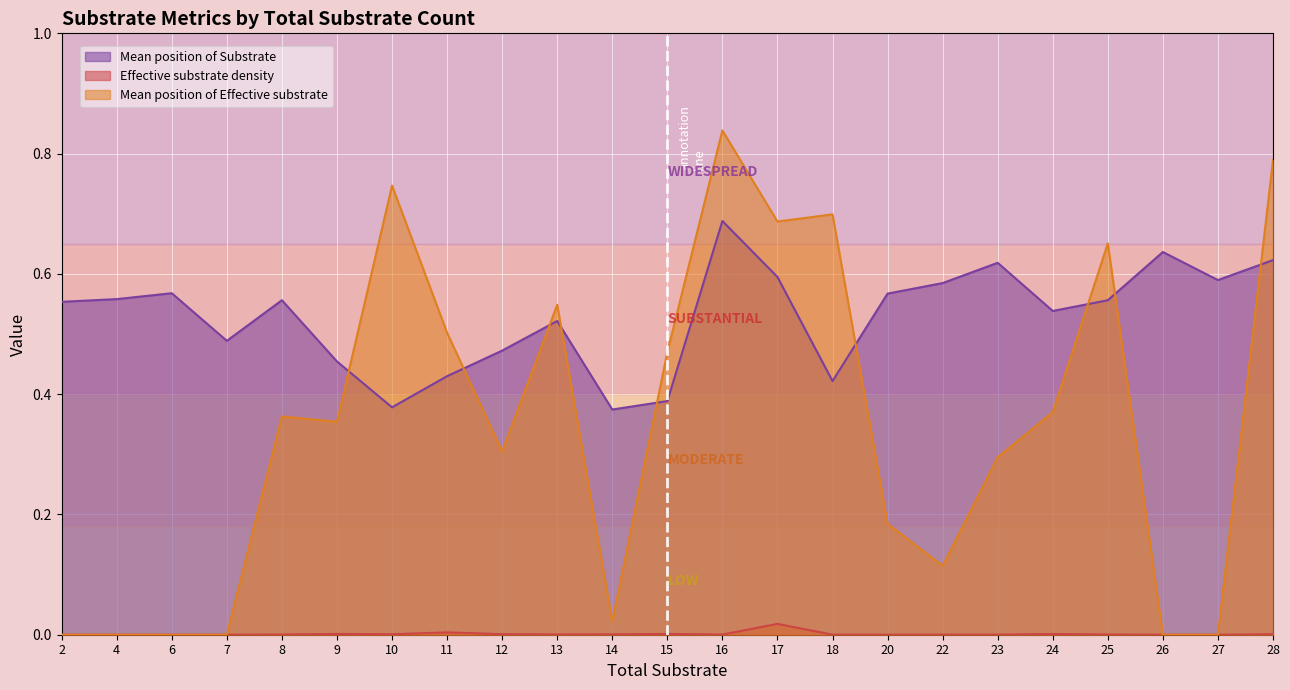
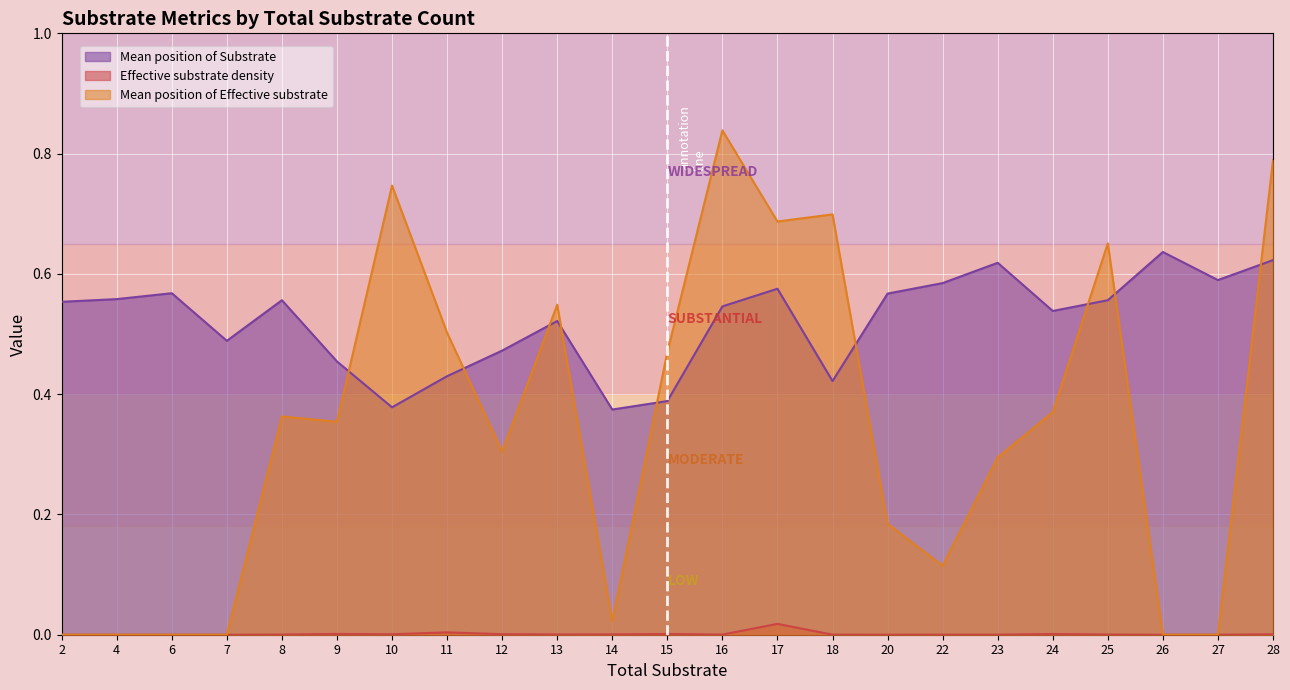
  {
    "Mean position of Substrate": {
      "2": 0.55,
      "4": 0.56,
      "6": 0.57,
      "7": 0.49,
      "8": 0.56,
      "9": 0.45,
      "10": 0.38,
      "11": 0.43,
      "12": 0.47,
      "13": 0.52,
      "14": 0.37,
      "15": 0.39,
-     "16": 0.69,
-     "17": 0.59,
+     "16": 0.55,
+     "17": 0.58,
      "18": 0.42,
      "20": 0.57,
      "22": 0.58,
      "23": 0.62,
      "24": 0.54,
      "25": 0.56,
      "26": 0.64,
      "27": 0.59,
      "28": 0.62
    },
    "Effective substrate density": {
      "8": 0.00,
      "9": 0.00,
      "10": 0.00,
      "11": 0.00,
      "12": 0.00,
      "13": 0.00,
      "14": 0.00,
      "15": 0.00,
      "16": 0.00,
      "17": 0.02,
      "18": 0.00,
      "20": 0.00,
      "22": 0.00,
      "23": 0.00,
      "24": 0.00,
      "25": 0.00,
      "28": 0.00
    },
    "Mean position of Effective substrate": {
      "8": 0.36,
      "9": 0.35,
      "10": 0.75,
      "11": 0.50,
      "12": 0.30,
      "13": 0.55,
      "14": 0.02,
      "15": 0.47,
      "16": 0.84,
      "17": 0.69,
      "18": 0.70,
      "20": 0.18,
      "22": 0.11,
      "23": 0.29,
      "24": 0.37,
      "25": 0.65,
      "28": 0.79
    }
  }
